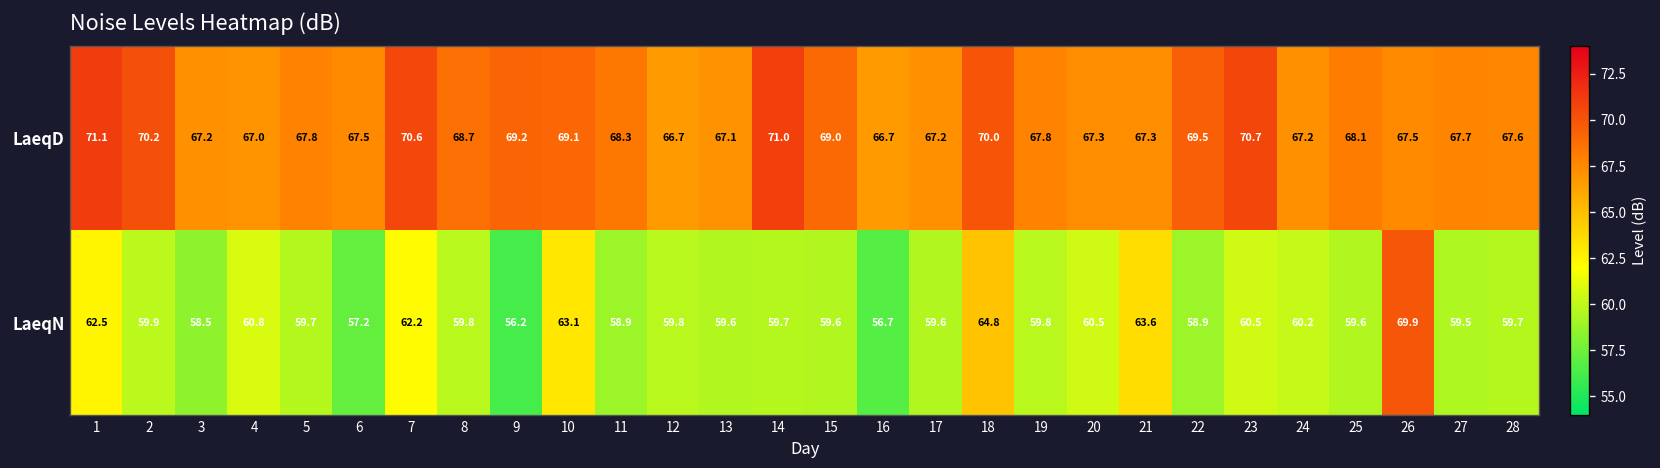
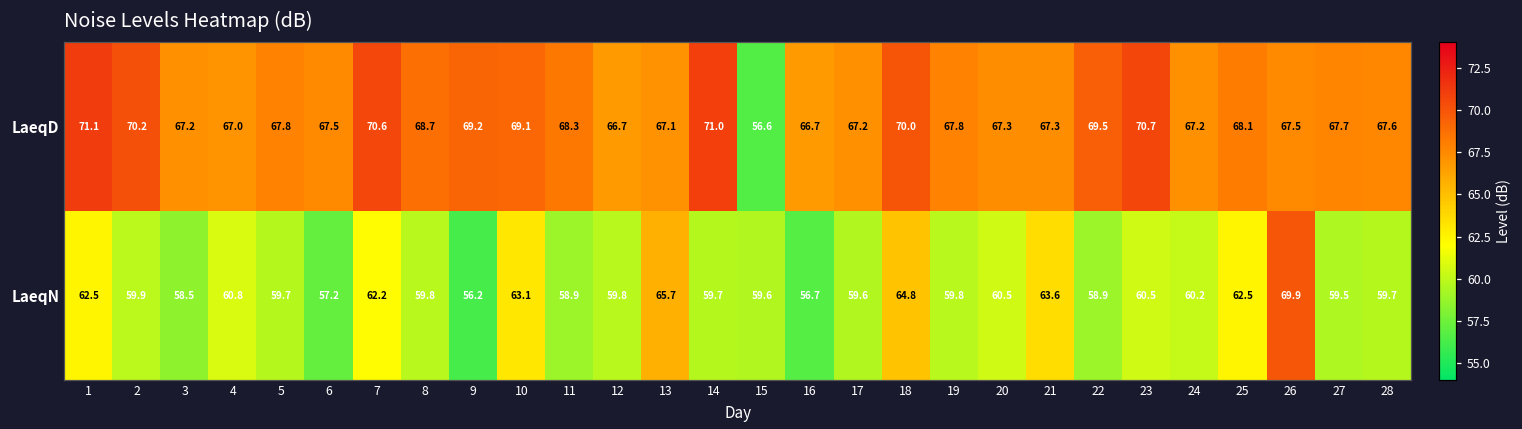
  {
    "LaeqD": {
      "1": 71.1,
      "2": 70.2,
      "3": 67.2,
      "4": 67.0,
      "5": 67.8,
      "6": 67.5,
      "7": 70.6,
      "8": 68.7,
      "9": 69.2,
      "10": 69.1,
      "11": 68.3,
      "12": 66.7,
      "13": 67.1,
      "14": 71.0,
-     "15": 69.0,
+     "15": 56.6,
      "16": 66.7,
      "17": 67.2,
      "18": 70.0,
      "19": 67.8,
      "20": 67.3,
      "21": 67.3,
      "22": 69.5,
      "23": 70.7,
      "24": 67.2,
      "25": 68.1,
      "26": 67.5,
      "27": 67.7,
      "28": 67.6
    },
    "LaeqN": {
      "1": 62.5,
      "2": 59.9,
      "3": 58.5,
      "4": 60.8,
      "5": 59.7,
      "6": 57.2,
      "7": 62.2,
      "8": 59.8,
      "9": 56.2,
      "10": 63.1,
      "11": 58.9,
      "12": 59.8,
-     "13": 59.6,
+     "13": 65.7,
      "14": 59.7,
      "15": 59.6,
      "16": 56.7,
      "17": 59.6,
      "18": 64.8,
      "19": 59.8,
      "20": 60.5,
      "21": 63.6,
      "22": 58.9,
      "23": 60.5,
      "24": 60.2,
-     "25": 59.6,
+     "25": 62.5,
      "26": 69.9,
      "27": 59.5,
      "28": 59.7
    }
  }
